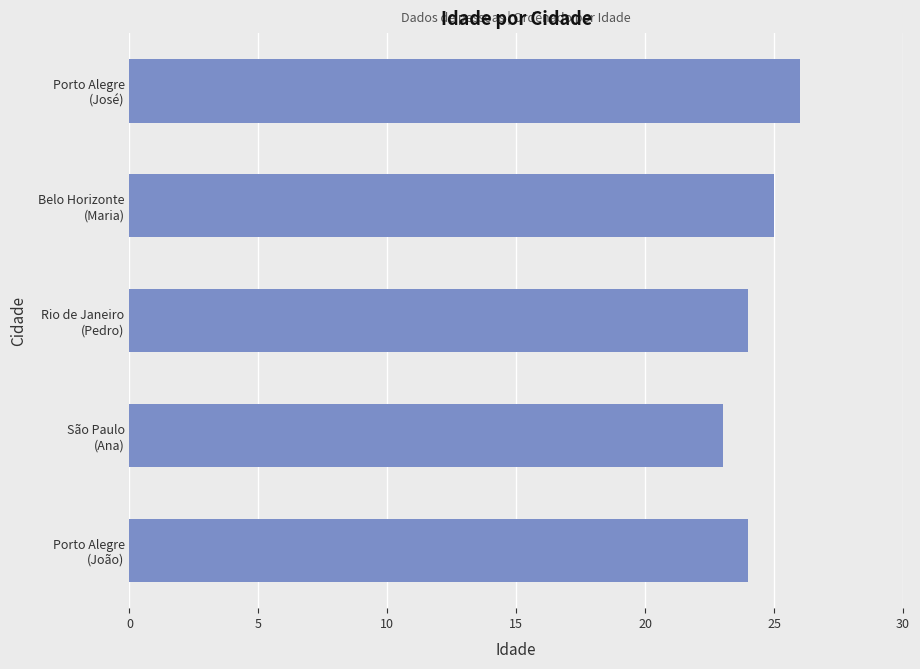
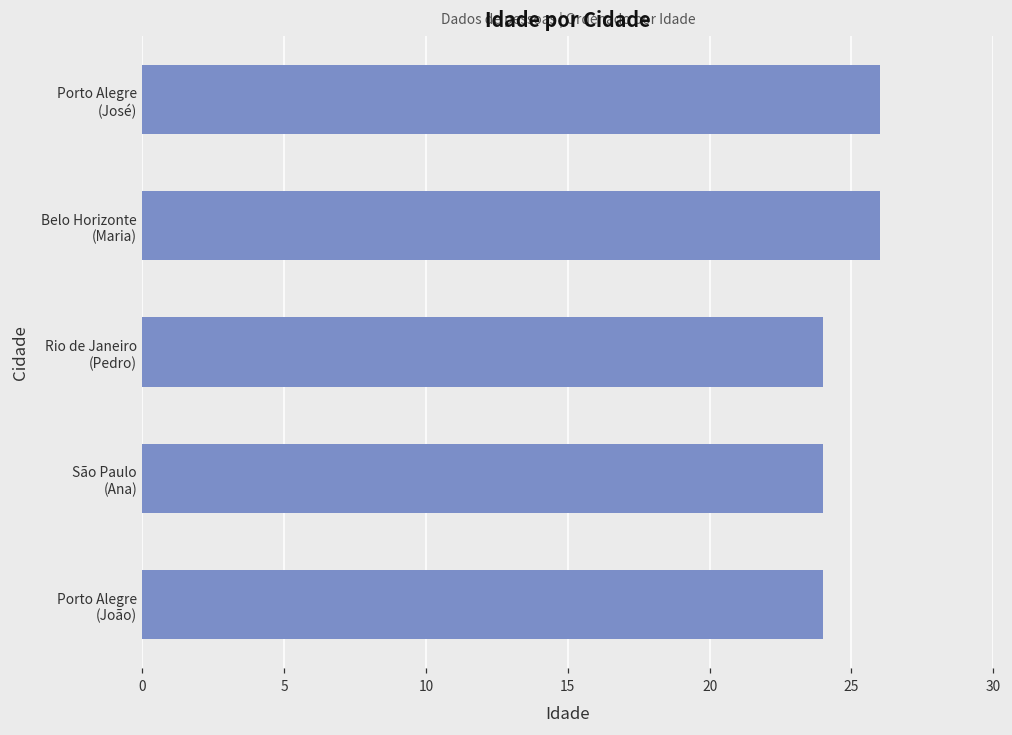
  {
    "Porto Alegre (José)": 26,
-   "Belo Horizonte (Maria)": 25,
+   "Belo Horizonte (Maria)": 26,
    "Rio de Janeiro (Pedro)": 24,
-   "São Paulo (Ana)": 23,
+   "São Paulo (Ana)": 24,
    "Porto Alegre (João)": 24
  }
